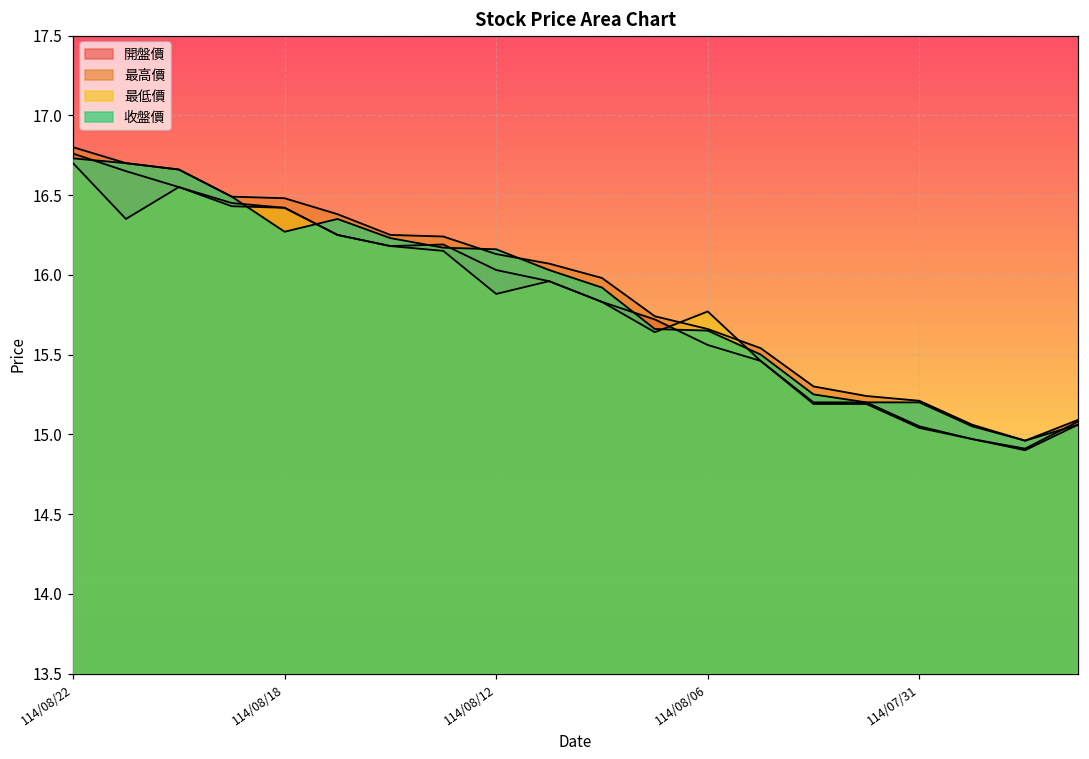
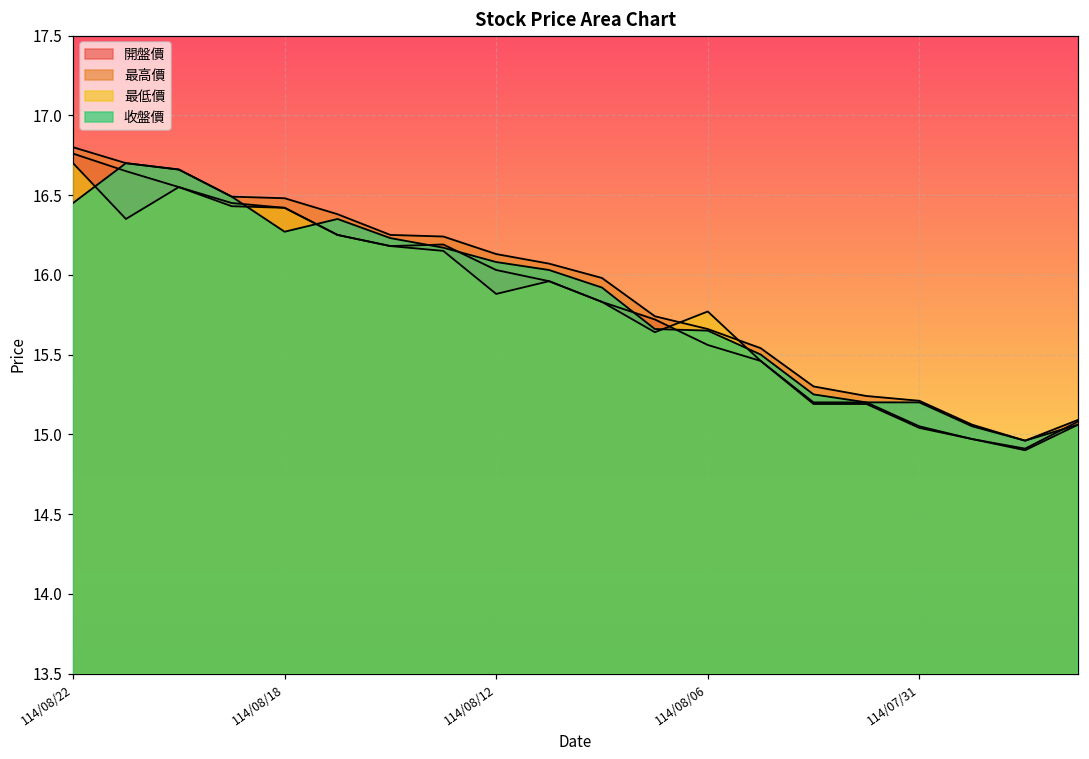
  {
    "最低價": {
      "114/08/22": 16.70,
      "114/08/12": 15.88,
      "114/08/06": 15.77
    },
    "收盤價": {
-     "114/08/22": 16.73,
+     "114/08/22": 16.45,
      "114/08/18": 16.27,
-     "114/08/12": 16.16
+     "114/08/12": 16.08
    }
  }
